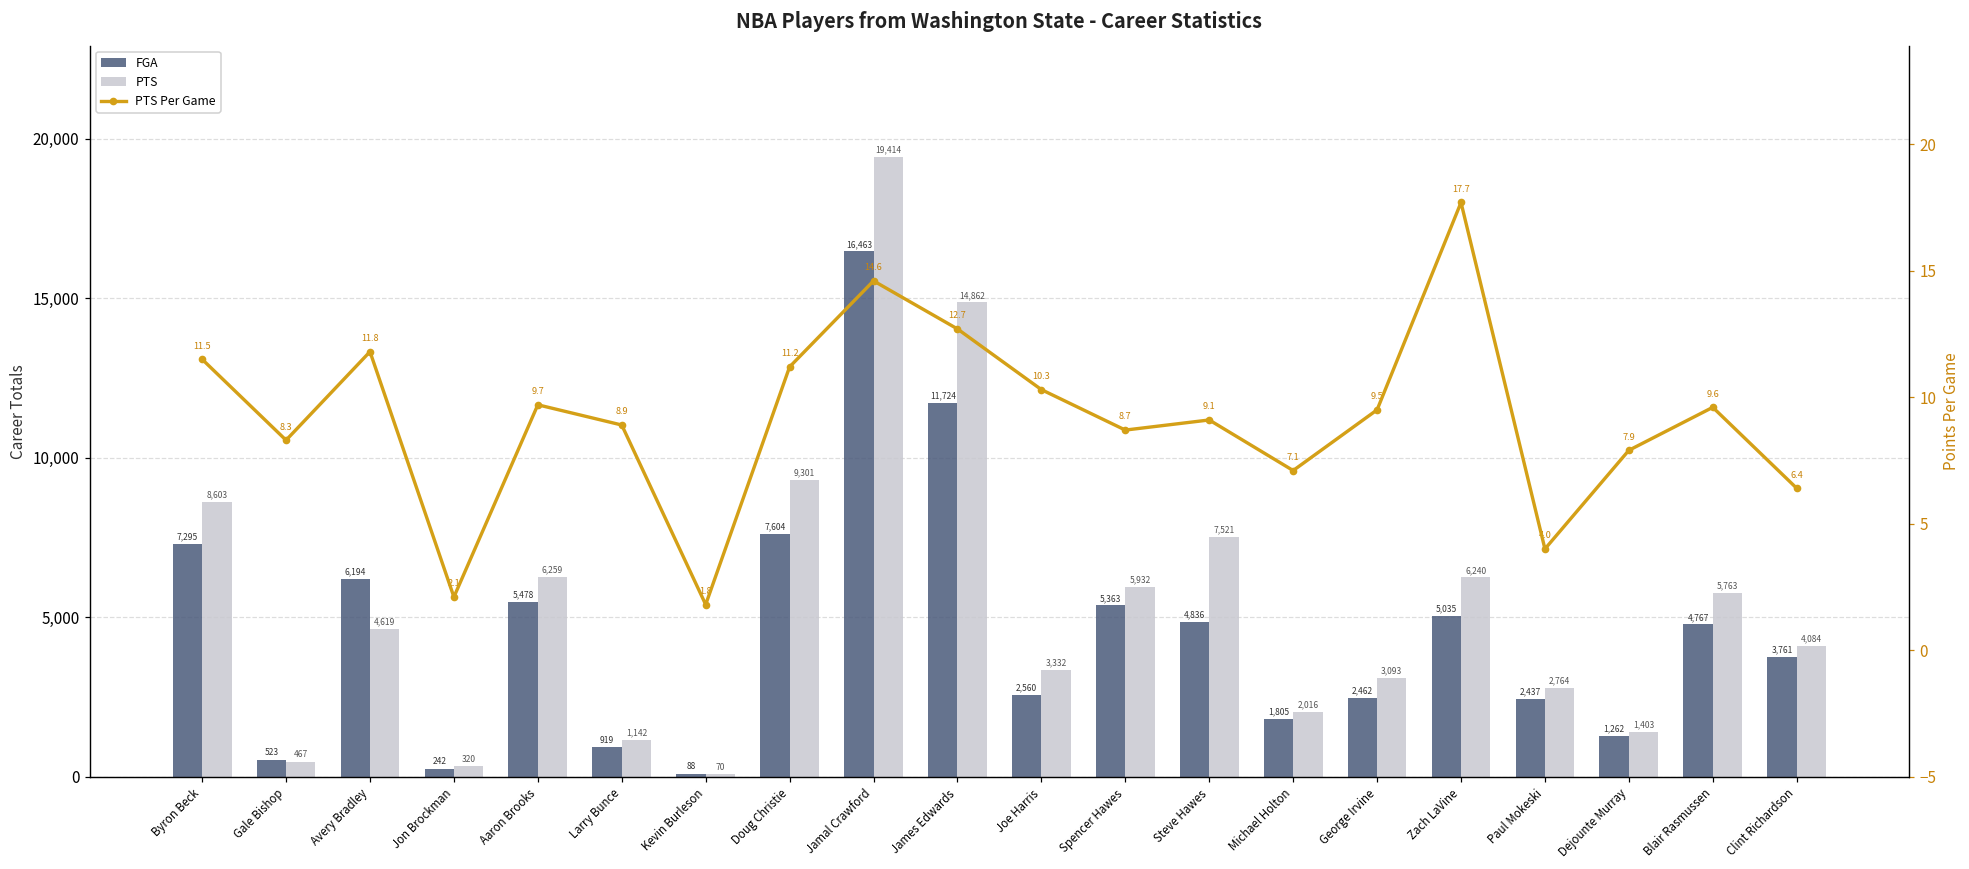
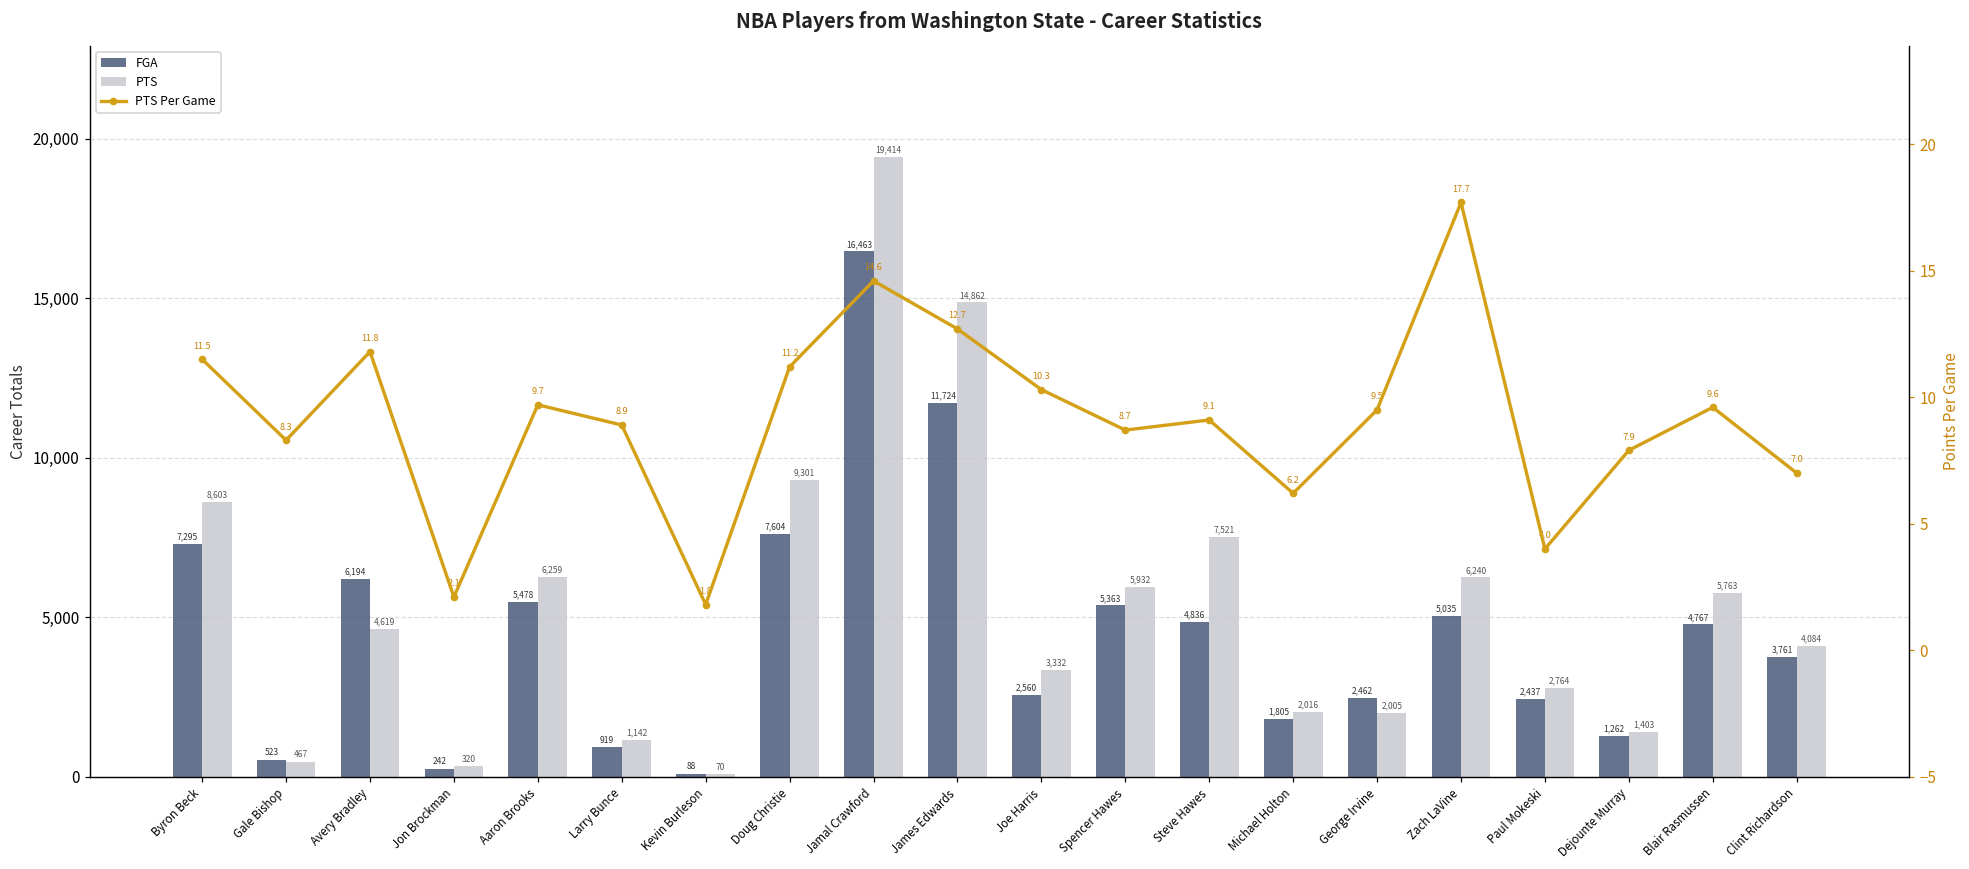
  {
    "FGA": {
      "Byron Beck": "7,295",
      "Gale Bishop": "523",
      "Avery Bradley": "6,194",
      "Jon Brockman": "242",
      "Aaron Brooks": "5,478",
      "Larry Bunce": "919",
      "Kevin Burleson": "88",
      "Doug Christie": "7,604",
      "Jamal Crawford": "16,463",
      "James Edwards": "11,724",
      "Joe Harris": "2,560",
      "Spencer Hawes": "5,363",
      "Steve Hawes": "4,836",
      "Michael Holton": "1,805",
      "George Irvine": "2,462",
      "Zach LaVine": "5,035",
      "Paul Mokeski": "2,437",
      "Dejounte Murray": "1,262",
      "Blair Rasmussen": "4,767",
      "Clint Richardson": "3,761"
    },
    "PTS": {
      "Byron Beck": "8,603",
      "Gale Bishop": "467",
      "Avery Bradley": "4,619",
      "Jon Brockman": "320",
      "Aaron Brooks": "6,259",
      "Larry Bunce": "1,142",
      "Kevin Burleson": "70",
      "Doug Christie": "9,301",
      "Jamal Crawford": "19,414",
      "James Edwards": "14,862",
      "Joe Harris": "3,332",
      "Spencer Hawes": "5,932",
      "Steve Hawes": "7,521",
      "Michael Holton": "2,016",
-     "George Irvine": "3,093",
+     "George Irvine": "2,005",
      "Zach LaVine": "6,240",
      "Paul Mokeski": "2,764",
      "Dejounte Murray": "1,403",
      "Blair Rasmussen": "5,763",
      "Clint Richardson": "4,084"
    },
    "PTS Per Game": {
      "Byron Beck": "11.5",
      "Gale Bishop": "8.3",
      "Avery Bradley": "11.8",
      "Jon Brockman": "2.1",
      "Aaron Brooks": "9.7",
      "Larry Bunce": "8.9",
      "Kevin Burleson": "1.8",
      "Doug Christie": "11.2",
      "Jamal Crawford": "14.6",
      "James Edwards": "12.7",
      "Joe Harris": "10.3",
      "Spencer Hawes": "8.7",
      "Steve Hawes": "9.1",
-     "Michael Holton": "7.1",
+     "Michael Holton": "6.2",
      "George Irvine": "9.5",
      "Zach LaVine": "17.7",
      "Paul Mokeski": "4.0",
      "Dejounte Murray": "7.9",
      "Blair Rasmussen": "9.6",
-     "Clint Richardson": "6.4"
+     "Clint Richardson": "7.0"
    }
  }
